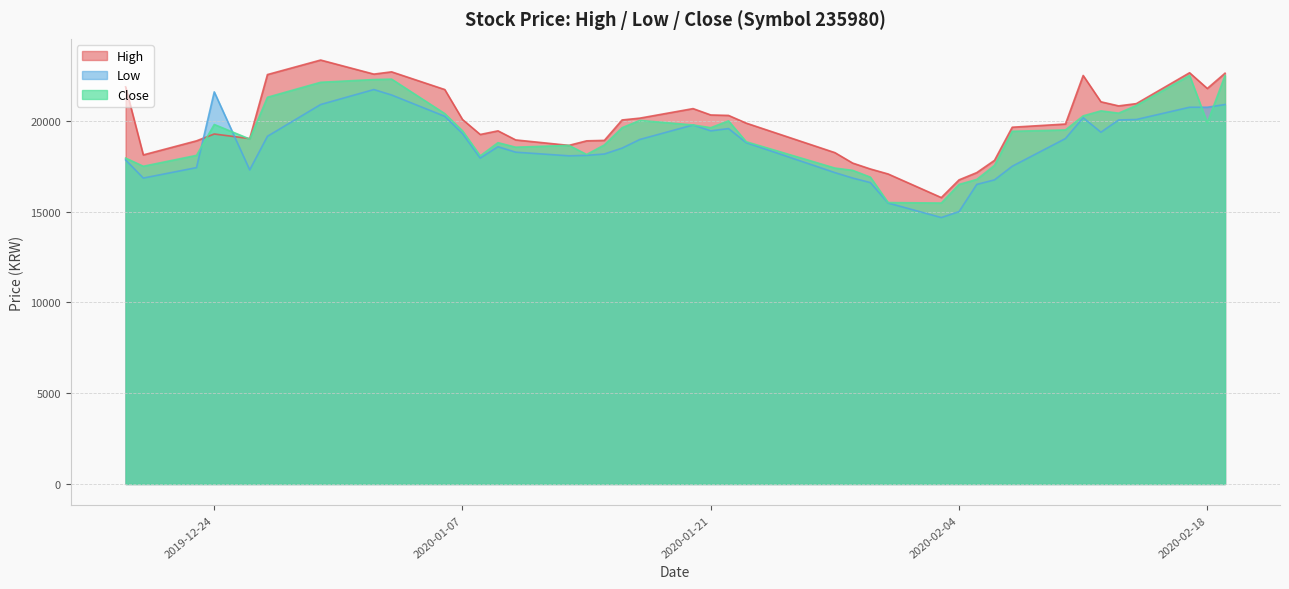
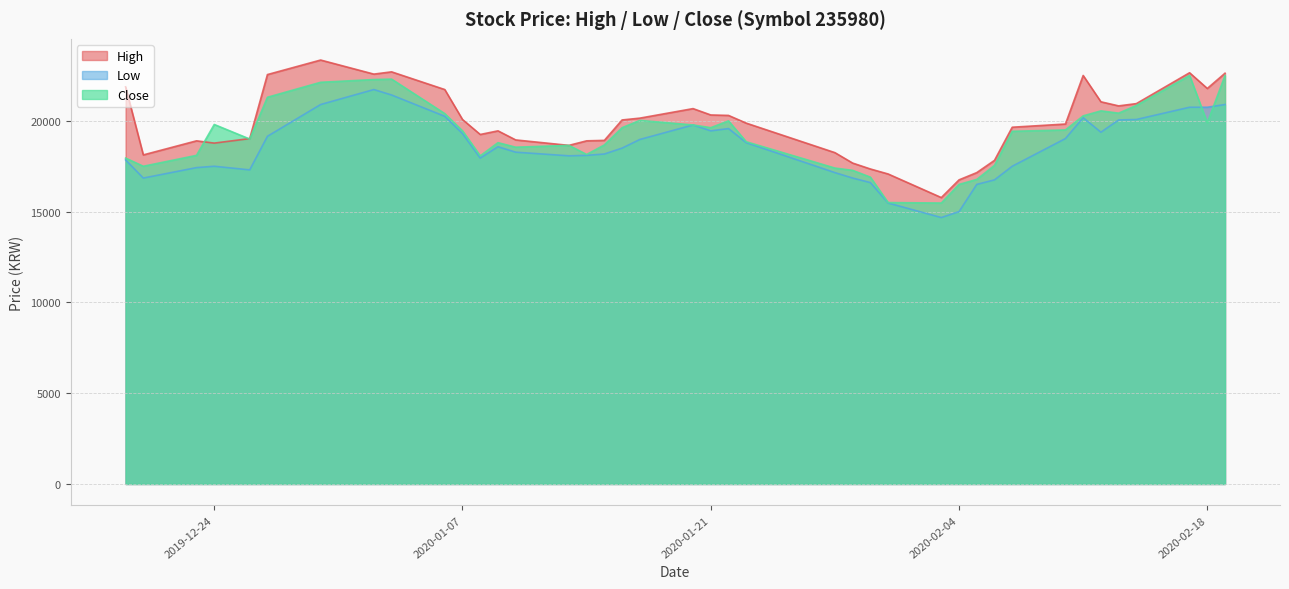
  {
    "High": {
-     "2019-12-24": 19300,
+     "2019-12-24": 18800,
      "2020-01-07": 20100,
      "2020-01-21": 20300,
      "2020-02-04": 16800,
      "2020-02-18": 21800
    },
    "Low": {
-     "2019-12-24": 21600,
+     "2019-12-24": 17500,
      "2020-01-07": 19300,
      "2020-01-21": 19500,
      "2020-02-04": 15000,
      "2020-02-18": 20800
    },
    "Close": {
      "2019-12-24": 19800,
      "2020-01-07": 19500,
      "2020-01-21": 19600,
      "2020-02-04": 16500,
      "2020-02-18": 19900
    }
  }
